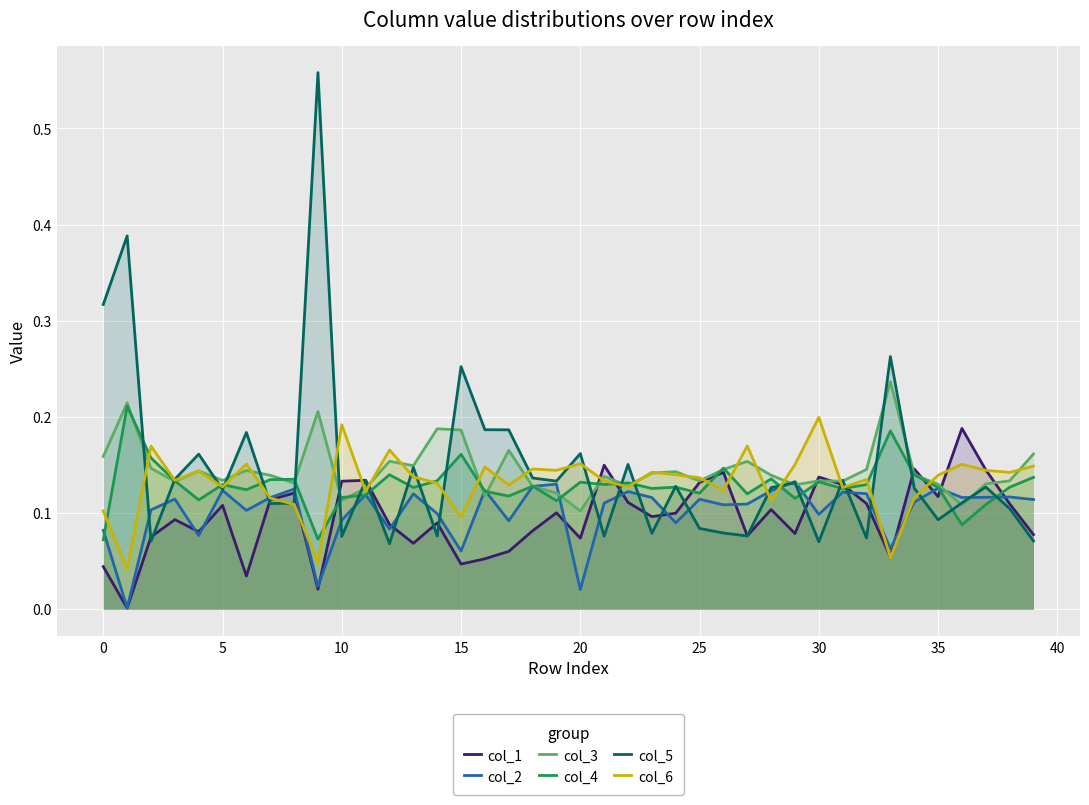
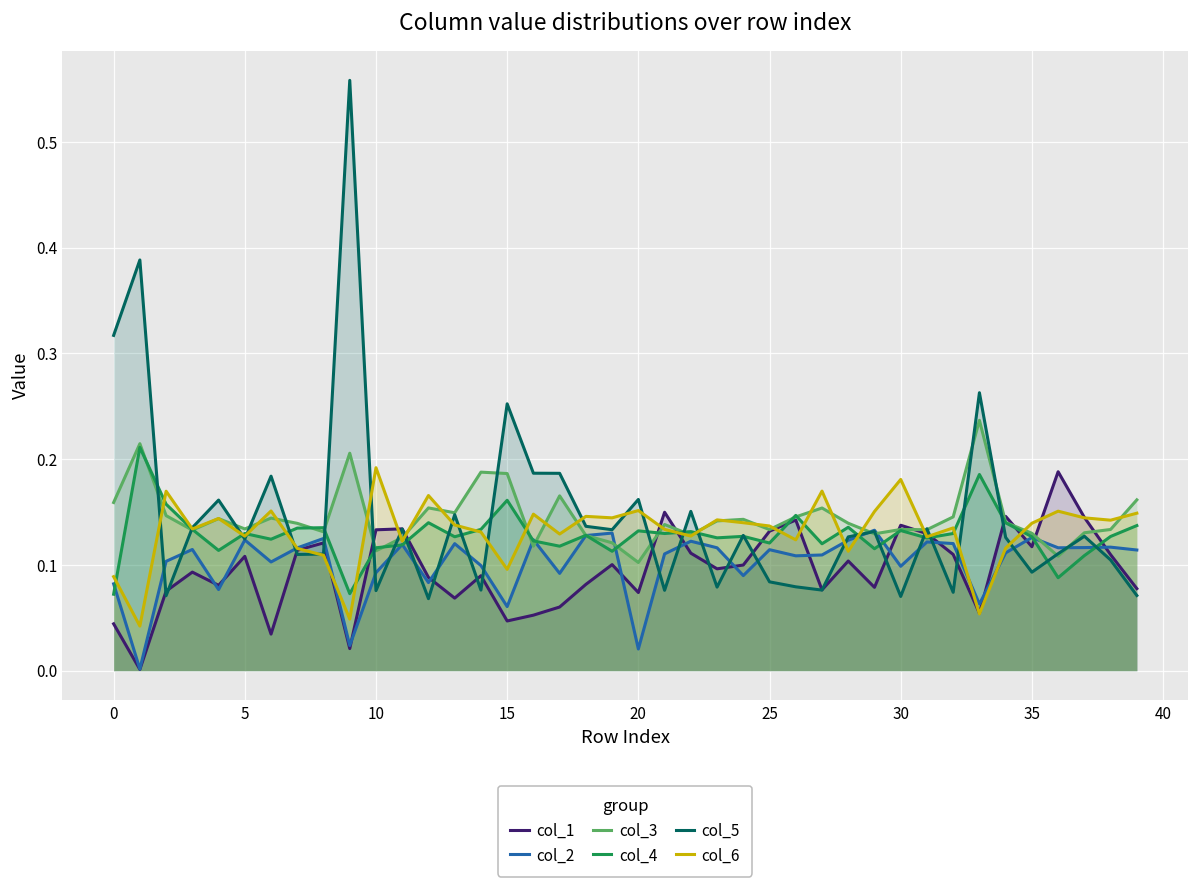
  {
    "col_1": {
      "0": 0.04,
      "5": 0.11,
      "10": 0.13,
      "15": 0.05,
      "20": 0.07,
      "30": 0.14,
      "35": 0.12
    },
    "col_2": {
      "0": 0.08,
      "10": 0.09,
      "15": 0.06,
      "20": 0.02,
      "25": 0.11,
      "30": 0.10
    },
    "col_3": {
      "0": 0.16,
      "5": 0.13,
      "10": 0.11,
      "15": 0.19,
      "20": 0.10,
      "35": 0.13
    },
    "col_6": {
-     "0": 0.10,
+     "0": 0.09,
      "10": 0.19,
      "15": 0.10,
      "20": 0.15,
      "25": 0.14,
-     "30": 0.20,
+     "30": 0.18,
      "35": 0.14
    }
  }
